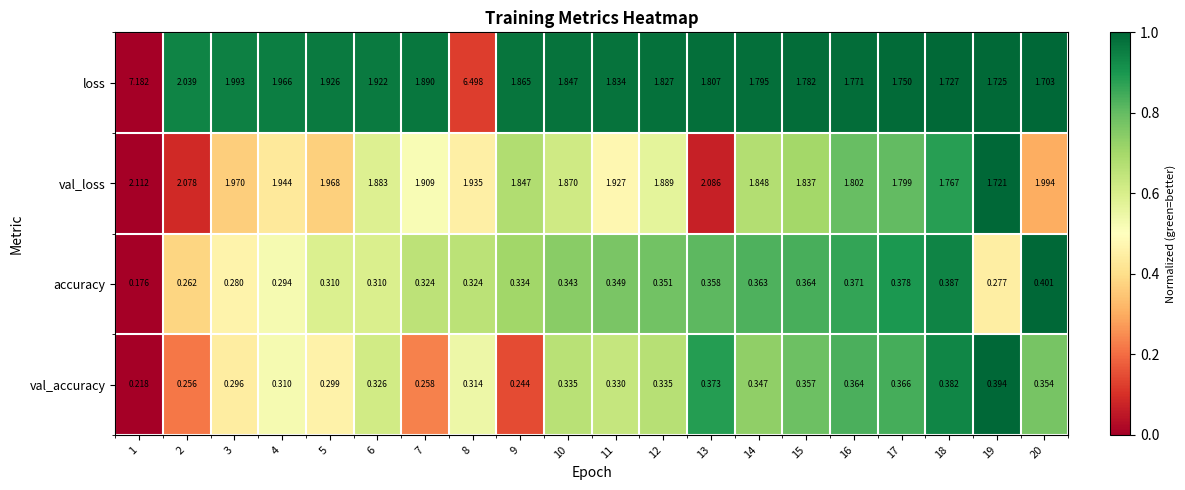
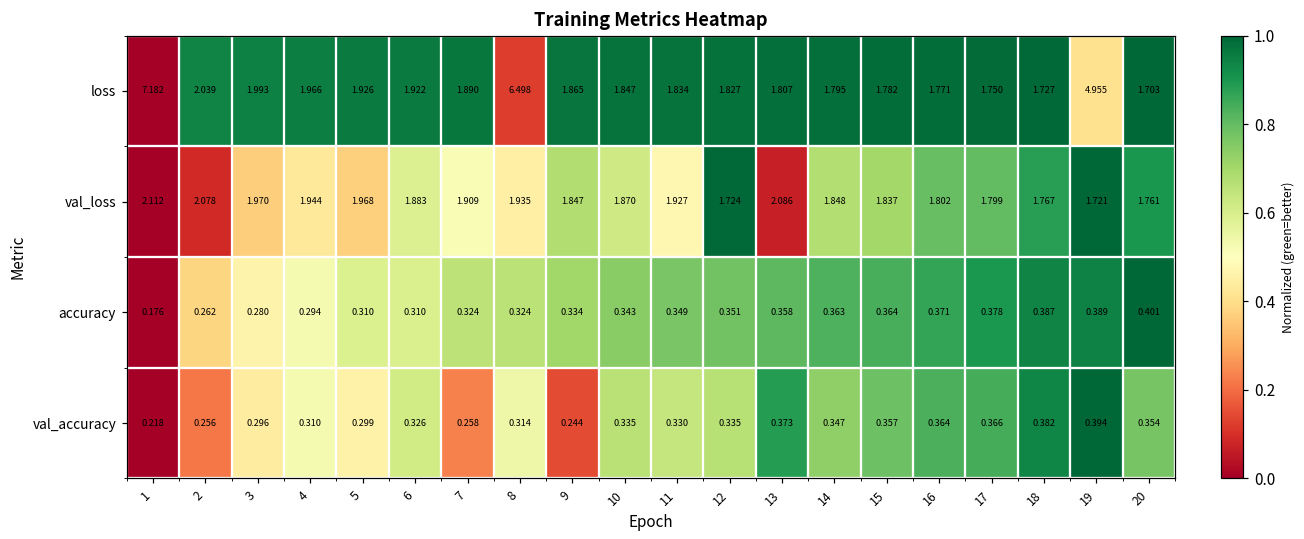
  {
    "loss": {
      "1": 7.182,
      "2": 2.039,
      "3": 1.993,
      "4": 1.966,
      "5": 1.926,
      "6": 1.922,
      "7": 1.890,
      "8": 6.498,
      "9": 1.865,
      "10": 1.847,
      "11": 1.834,
      "12": 1.827,
      "13": 1.807,
      "14": 1.795,
      "15": 1.782,
      "16": 1.771,
      "17": 1.750,
      "18": 1.727,
-     "19": 1.725,
+     "19": 4.955,
      "20": 1.703
    },
    "val_loss": {
      "1": 2.112,
      "2": 2.078,
      "3": 1.970,
      "4": 1.944,
      "5": 1.968,
      "6": 1.883,
      "7": 1.909,
      "8": 1.935,
      "9": 1.847,
      "10": 1.870,
      "11": 1.927,
-     "12": 1.889,
+     "12": 1.724,
      "13": 2.086,
      "14": 1.848,
      "15": 1.837,
      "16": 1.802,
      "17": 1.799,
      "18": 1.767,
      "19": 1.721,
-     "20": 1.994
+     "20": 1.761
    },
    "accuracy": {
      "1": 0.176,
      "2": 0.262,
      "3": 0.280,
      "4": 0.294,
      "5": 0.310,
      "6": 0.310,
      "7": 0.324,
      "8": 0.324,
      "9": 0.334,
      "10": 0.343,
      "11": 0.349,
      "12": 0.351,
      "13": 0.358,
      "14": 0.363,
      "15": 0.364,
      "16": 0.371,
      "17": 0.378,
      "18": 0.387,
-     "19": 0.277,
+     "19": 0.389,
      "20": 0.401
    },
    "val_accuracy": {
      "1": 0.218,
      "2": 0.256,
      "3": 0.296,
      "4": 0.310,
      "5": 0.299,
      "6": 0.326,
      "7": 0.258,
      "8": 0.314,
      "9": 0.244,
      "10": 0.335,
      "11": 0.330,
      "12": 0.335,
      "13": 0.373,
      "14": 0.347,
      "15": 0.357,
      "16": 0.364,
      "17": 0.366,
      "18": 0.382,
      "19": 0.394,
      "20": 0.354
    }
  }
